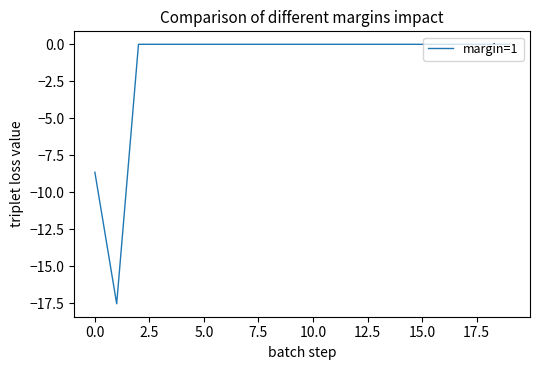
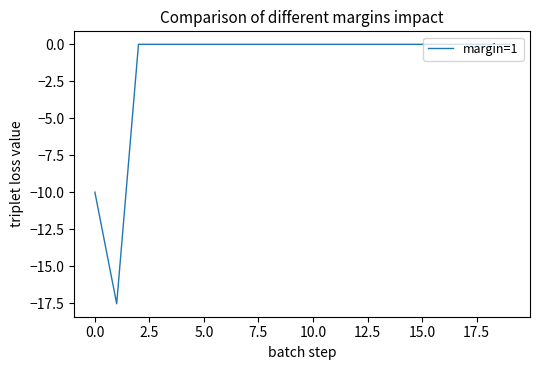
  {
-   "0.0": -8.7,
+   "0.0": -10.0,
    "5.0": 0.0,
    "10.0": 0.0,
    "15.0": 0.0
  }
